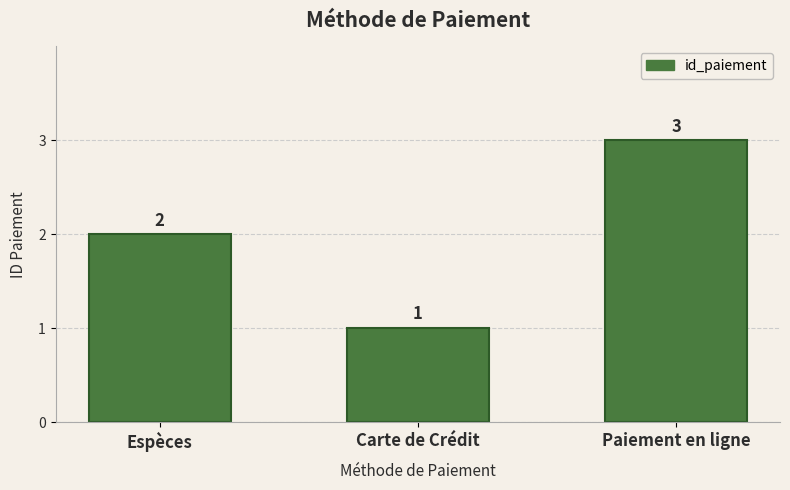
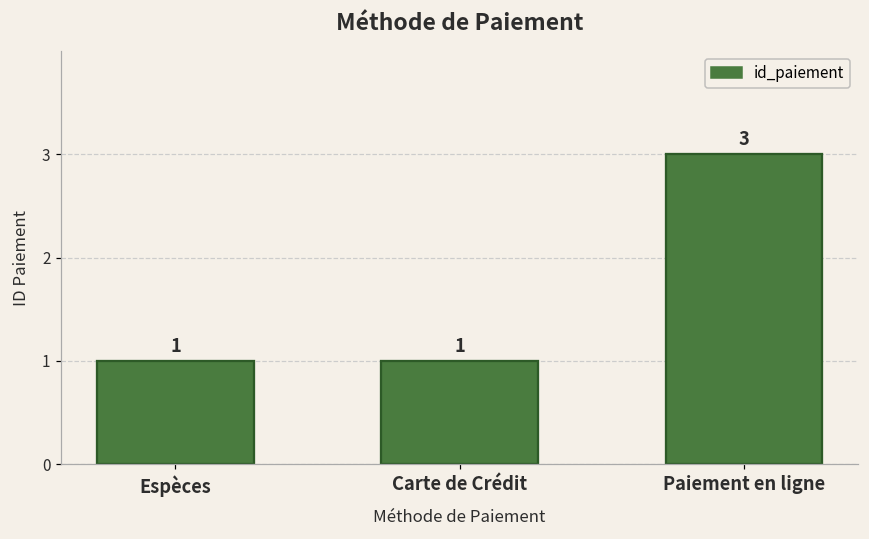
  {
-   "Espèces": 2,
+   "Espèces": 1,
    "Carte de Crédit": 1,
    "Paiement en ligne": 3
  }
